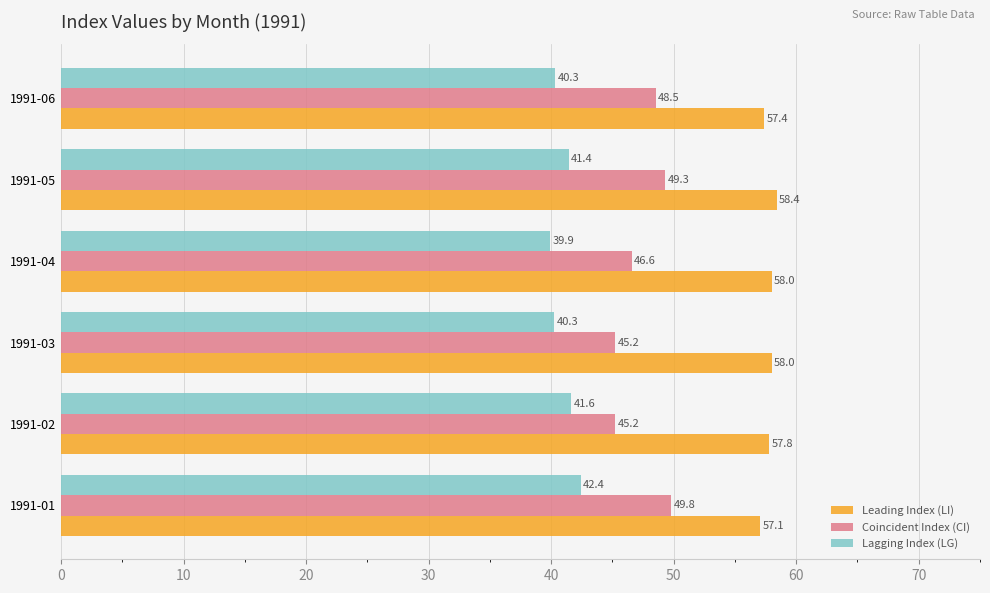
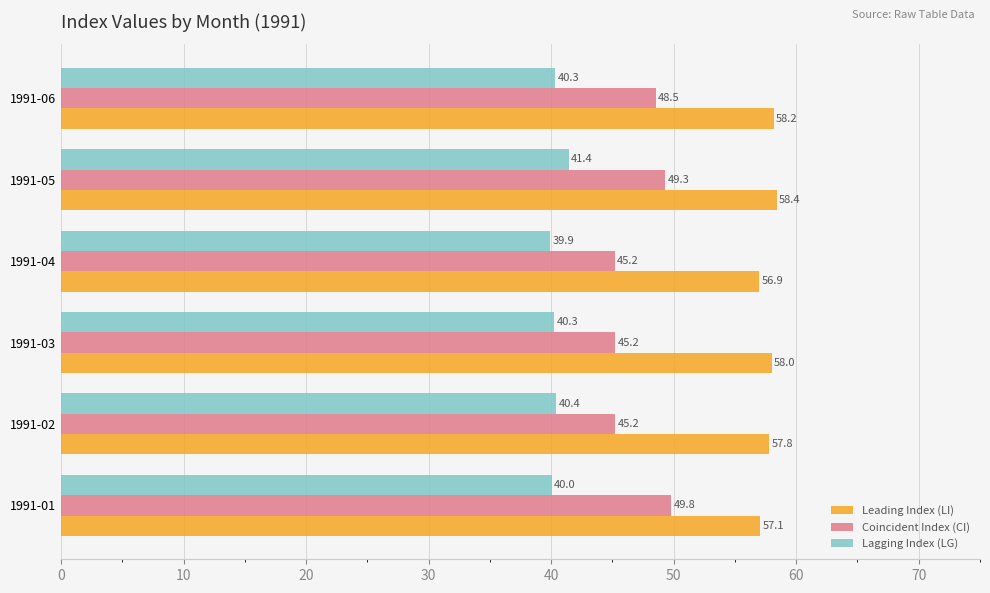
  {
    "Leading Index (LI)": {
-     "1991-06": 57.4,
+     "1991-06": 58.2,
      "1991-05": 58.4,
-     "1991-04": 58.0,
+     "1991-04": 56.9,
      "1991-03": 58.0,
      "1991-02": 57.8,
      "1991-01": 57.1
    },
    "Coincident Index (CI)": {
      "1991-06": 48.5,
      "1991-05": 49.3,
-     "1991-04": 46.6,
+     "1991-04": 45.2,
      "1991-03": 45.2,
      "1991-02": 45.2,
      "1991-01": 49.8
    },
    "Lagging Index (LG)": {
      "1991-06": 40.3,
      "1991-05": 41.4,
      "1991-04": 39.9,
      "1991-03": 40.3,
-     "1991-02": 41.6,
-     "1991-01": 42.4
+     "1991-02": 40.4,
+     "1991-01": 40.0
    }
  }
